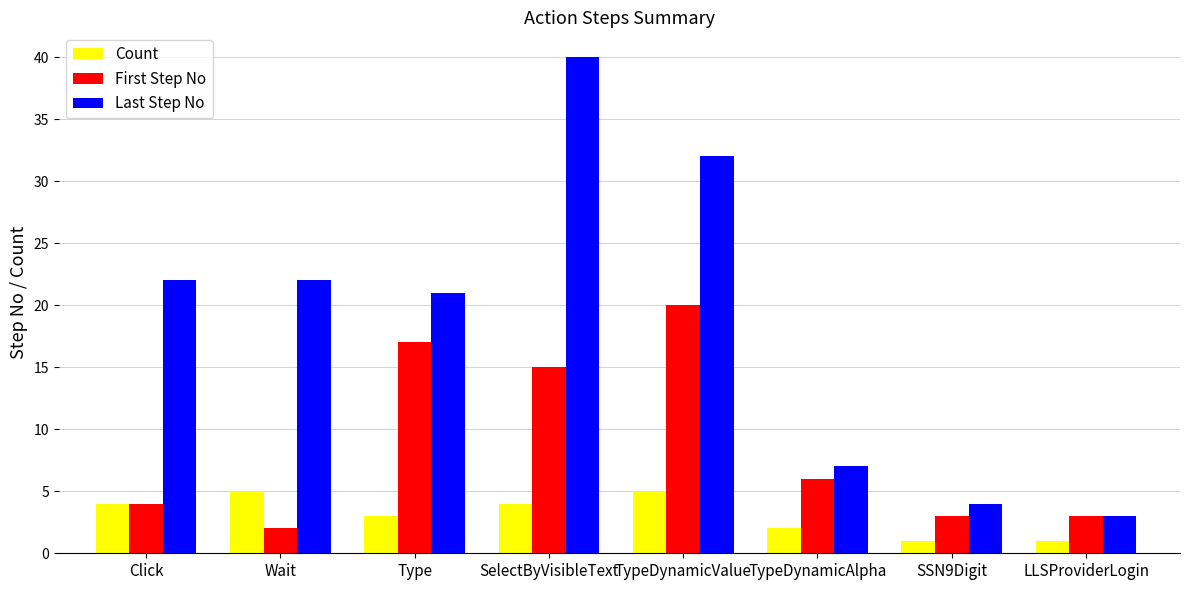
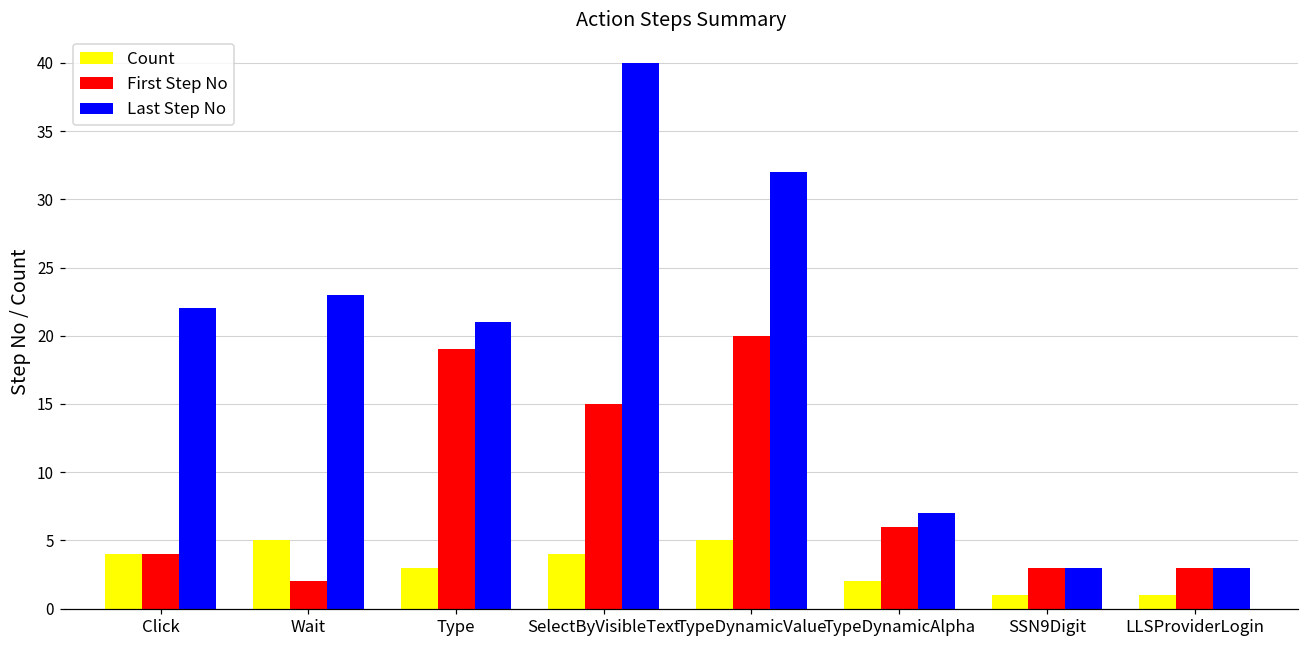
  {
    "Count": {
      "Click": 4,
      "Wait": 5,
      "Type": 3,
      "SelectByVisibleText": 4,
      "TypeDynamicValue": 5,
      "TypeDynamicAlpha": 2,
      "SSN9Digit": 1,
      "LLSProviderLogin": 1
    },
    "First Step No": {
      "Click": 4,
      "Wait": 2,
-     "Type": 17,
+     "Type": 19,
      "SelectByVisibleText": 15,
      "TypeDynamicValue": 20,
      "TypeDynamicAlpha": 6,
      "SSN9Digit": 3,
      "LLSProviderLogin": 3
    },
    "Last Step No": {
      "Click": 22,
-     "Wait": 22,
+     "Wait": 23,
      "Type": 21,
      "SelectByVisibleText": 40,
      "TypeDynamicValue": 32,
      "TypeDynamicAlpha": 7,
-     "SSN9Digit": 4,
+     "SSN9Digit": 3,
      "LLSProviderLogin": 3
    }
  }
